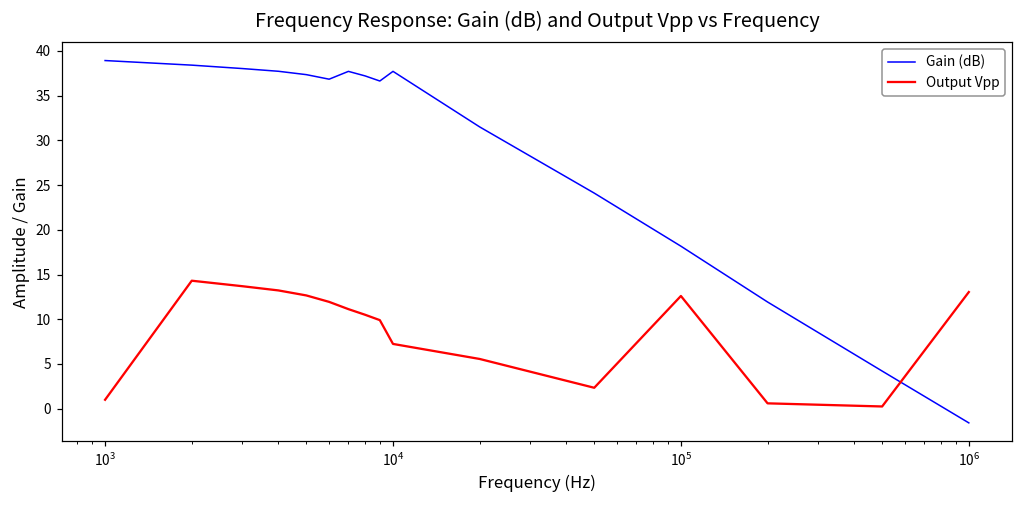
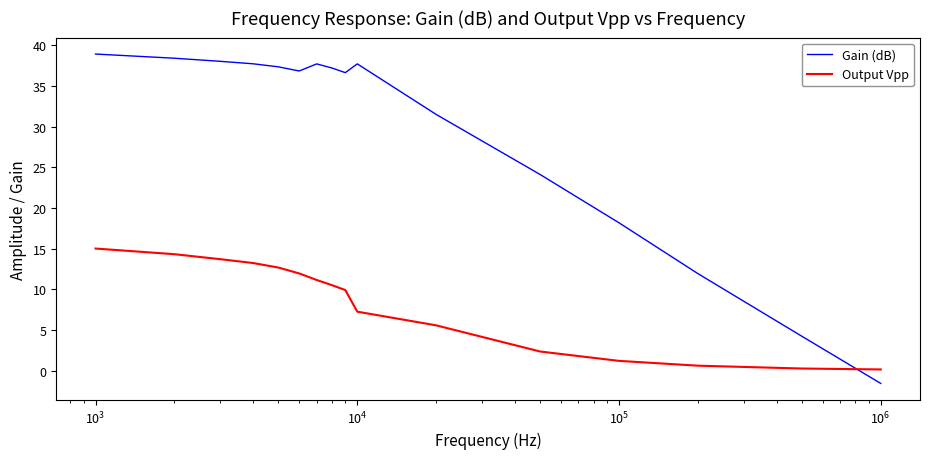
  {
    "Gain (dB)": {
      "10^3": 39,
      "10^4": 38,
      "10^5": 18,
      "10^6": -2
    },
    "Output Vpp": {
-     "10^3": 1,
+     "10^3": 15,
      "10^4": 7,
-     "10^5": 13,
-     "10^6": 13
+     "10^5": 1,
+     "10^6": 0
    }
  }
